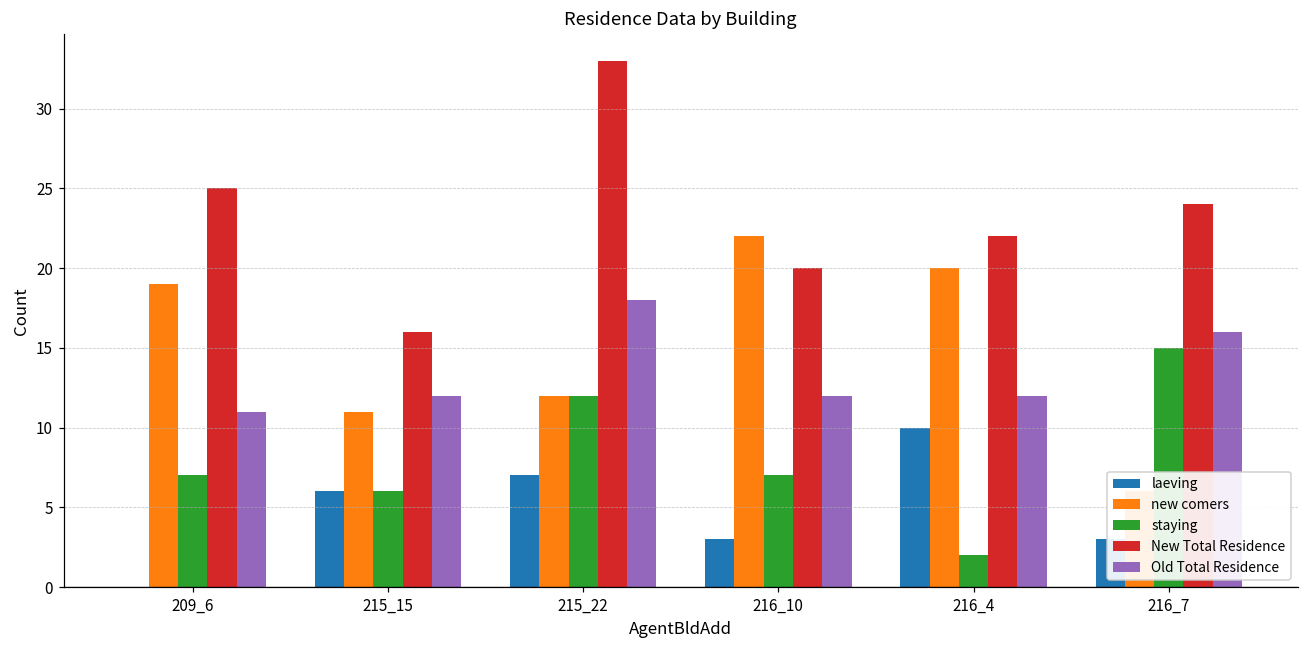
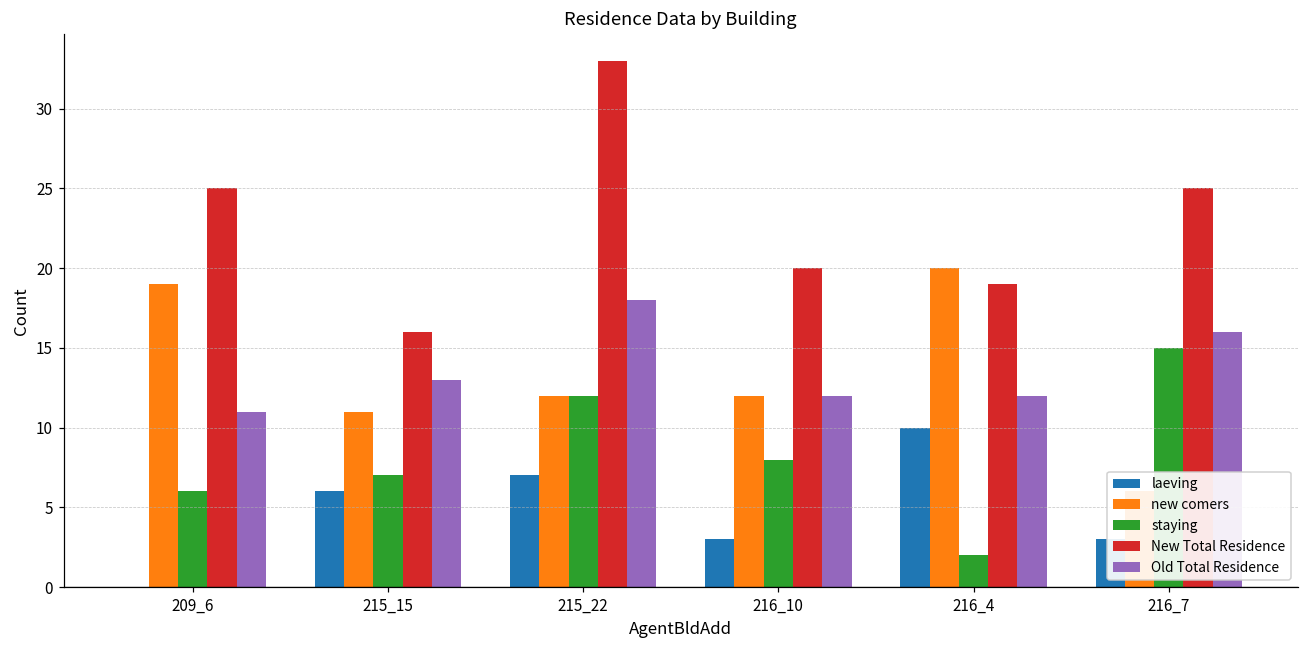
  {
    "laeving": {
      "209_6": 0,
      "215_15": 6,
      "215_22": 7,
      "216_10": 3,
      "216_4": 10
    },
    "new comers": {
      "209_6": 19,
      "215_15": 11,
      "215_22": 12,
-     "216_10": 22,
+     "216_10": 12,
      "216_4": 20
    },
    "staying": {
-     "209_6": 7,
-     "215_15": 6,
+     "209_6": 6,
+     "215_15": 7,
      "215_22": 12,
-     "216_10": 7,
+     "216_10": 8,
      "216_4": 2,
      "216_7": 15
    },
    "New Total Residence": {
      "209_6": 25,
      "215_15": 16,
      "215_22": 33,
      "216_10": 20,
-     "216_4": 22,
-     "216_7": 24
+     "216_4": 19,
+     "216_7": 25
    },
    "Old Total Residence": {
      "209_6": 11,
-     "215_15": 12,
+     "215_15": 13,
      "215_22": 18,
      "216_10": 12,
      "216_4": 12,
      "216_7": 16
    }
  }
